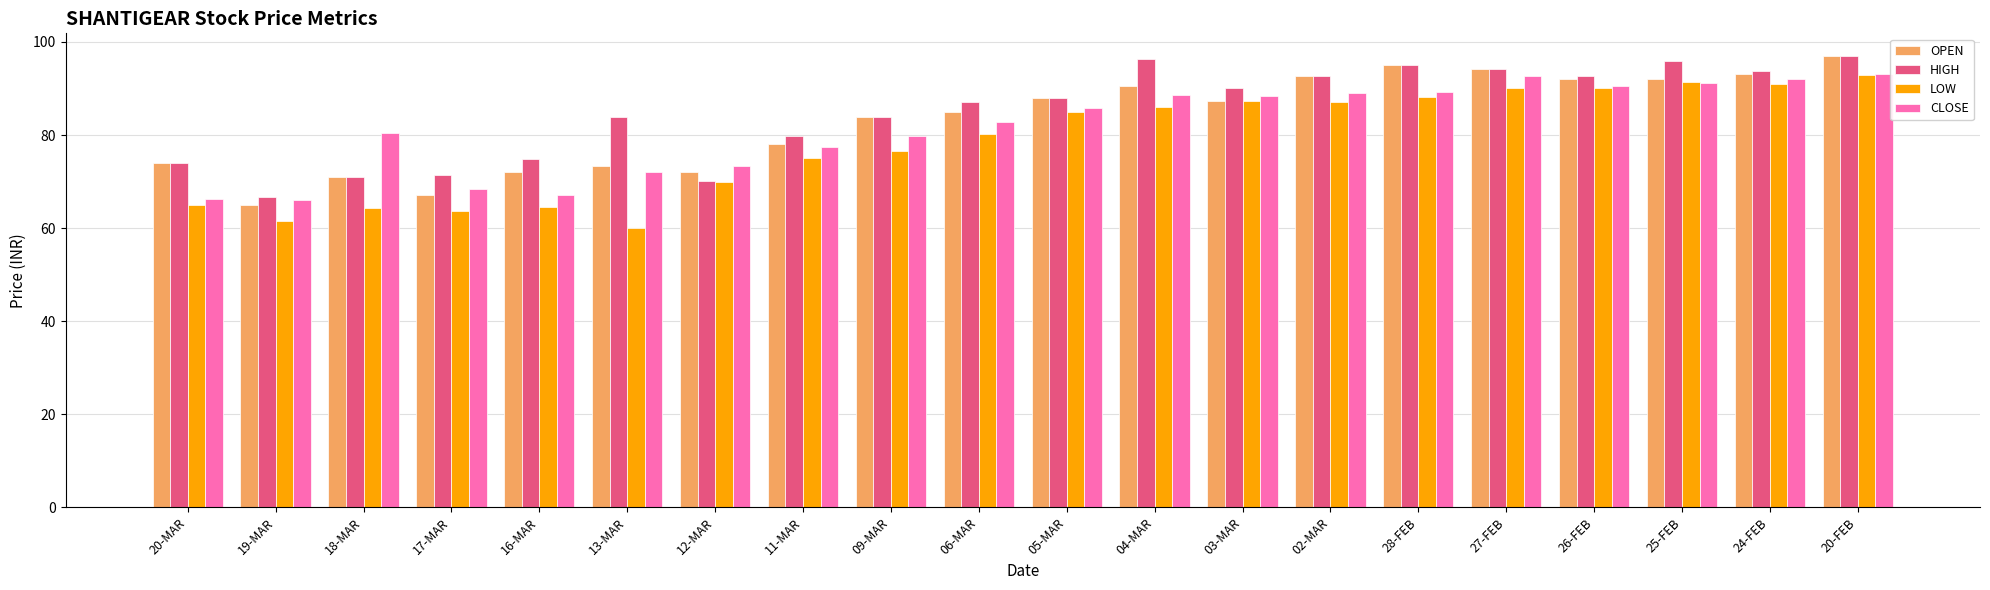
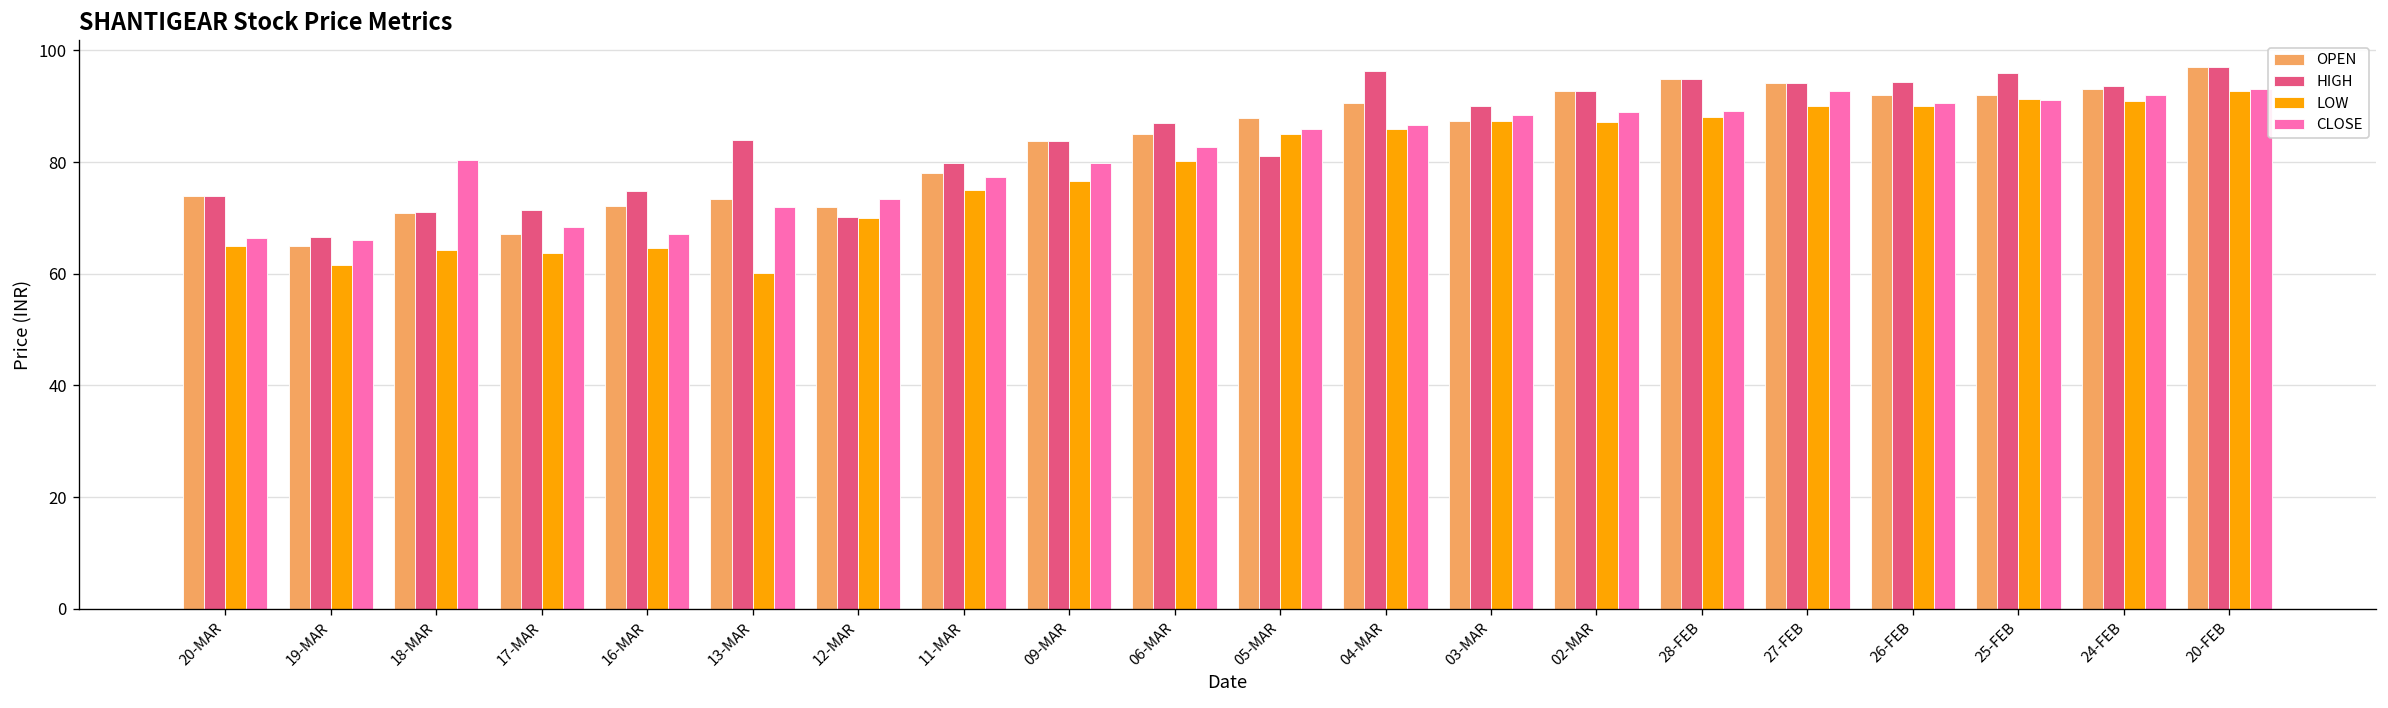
  {
    "OPEN": {
      "20-MAR": 74,
      "19-MAR": 65,
      "18-MAR": 71,
      "17-MAR": 67,
      "16-MAR": 72,
      "13-MAR": 73,
      "12-MAR": 72,
      "11-MAR": 78,
      "09-MAR": 84,
      "06-MAR": 85,
      "05-MAR": 88,
      "04-MAR": 91,
      "03-MAR": 87,
      "02-MAR": 93,
      "28-FEB": 95,
      "27-FEB": 94,
      "26-FEB": 92,
      "25-FEB": 92,
      "24-FEB": 93,
      "20-FEB": 97
    },
    "HIGH": {
      "20-MAR": 74,
      "19-MAR": 67,
      "18-MAR": 71,
      "17-MAR": 71,
      "16-MAR": 75,
      "13-MAR": 84,
      "12-MAR": 70,
      "11-MAR": 80,
      "09-MAR": 84,
      "06-MAR": 87,
-     "05-MAR": 88,
+     "05-MAR": 81,
      "04-MAR": 96,
      "03-MAR": 90,
      "02-MAR": 93,
      "28-FEB": 95,
      "27-FEB": 94,
-     "26-FEB": 93,
+     "26-FEB": 94,
      "25-FEB": 96,
      "24-FEB": 94,
      "20-FEB": 97
    },
    "LOW": {
      "20-MAR": 65,
      "19-MAR": 62,
      "18-MAR": 64,
      "17-MAR": 64,
      "16-MAR": 65,
      "13-MAR": 60,
      "12-MAR": 70,
      "11-MAR": 75,
      "09-MAR": 77,
      "06-MAR": 80,
      "05-MAR": 85,
      "04-MAR": 86,
      "03-MAR": 87,
      "02-MAR": 87,
      "28-FEB": 88,
      "27-FEB": 90,
      "26-FEB": 90,
      "25-FEB": 91,
      "24-FEB": 91,
      "20-FEB": 93
    },
    "CLOSE": {
      "20-MAR": 66,
      "19-MAR": 66,
      "18-MAR": 80,
      "17-MAR": 68,
      "16-MAR": 67,
      "13-MAR": 72,
      "12-MAR": 73,
      "11-MAR": 77,
      "09-MAR": 80,
      "06-MAR": 83,
      "05-MAR": 86,
-     "04-MAR": 89,
+     "04-MAR": 87,
      "03-MAR": 88,
      "02-MAR": 89,
      "28-FEB": 89,
      "27-FEB": 93,
      "26-FEB": 91,
      "25-FEB": 91,
      "24-FEB": 92,
      "20-FEB": 93
    }
  }
